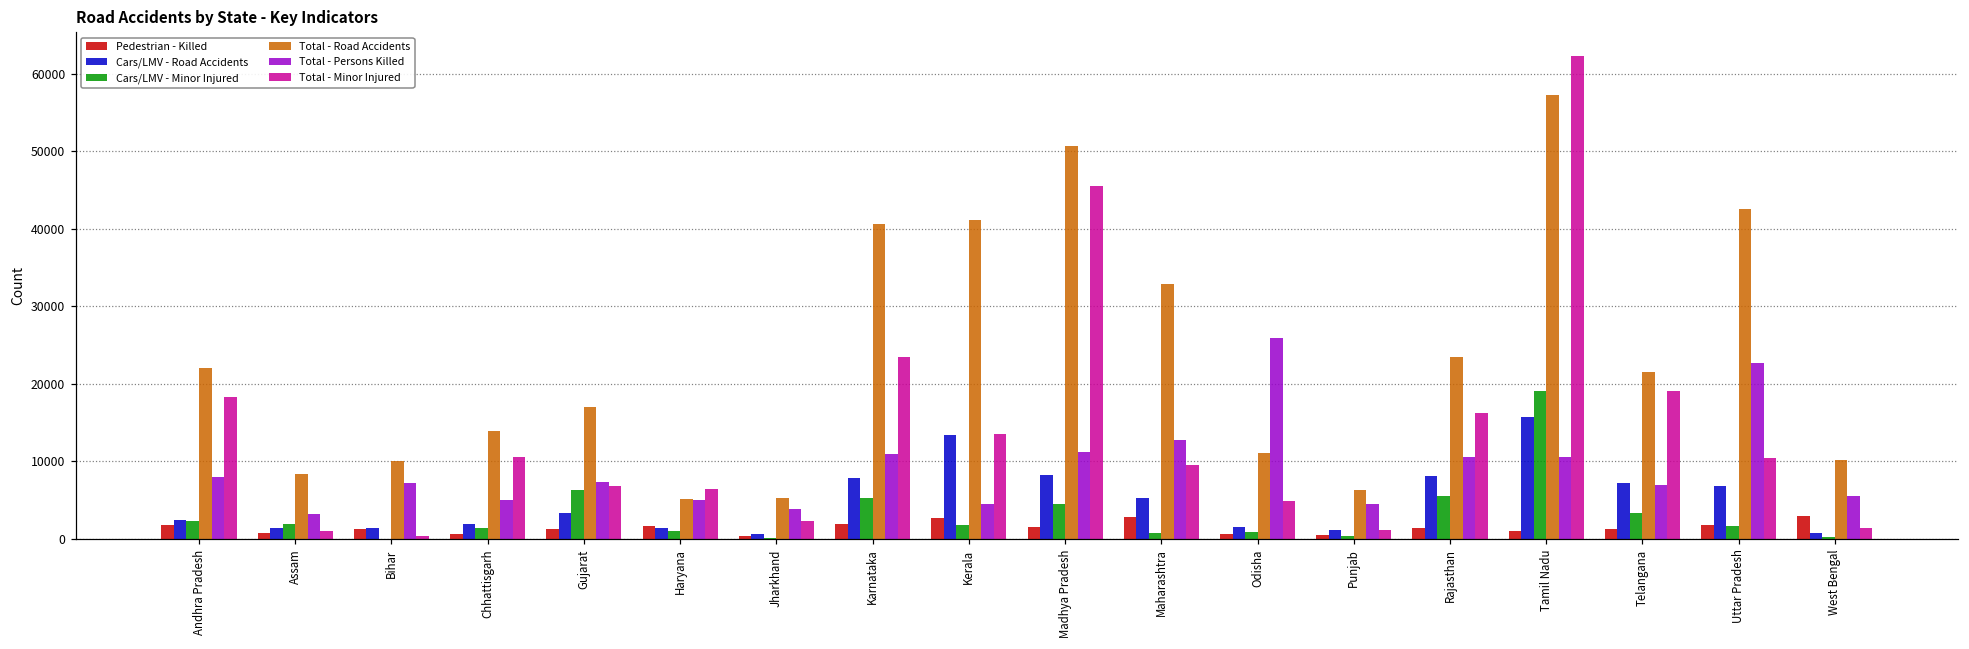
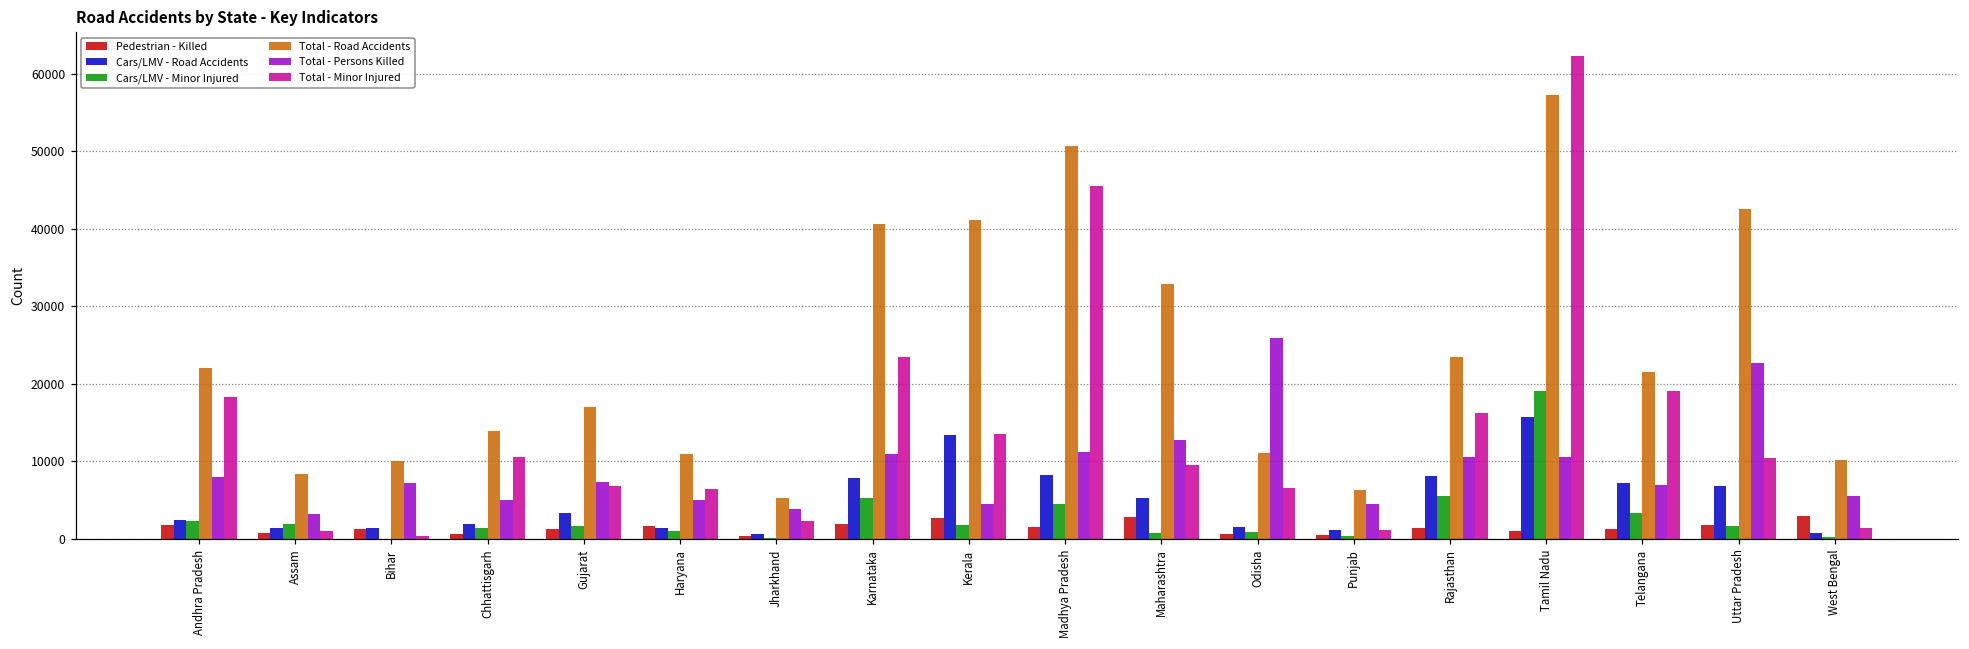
  {
    "Pedestrian - Killed": {
      "Andhra Pradesh": 2000,
      "Assam": 1000,
      "Bihar": 1000,
      "Chhattisgarh": 1000,
      "Gujarat": 1000,
      "Haryana": 2000,
      "Jharkhand": 0,
      "Karnataka": 2000,
      "Kerala": 3000,
      "Madhya Pradesh": 2000,
      "Maharashtra": 3000,
      "Odisha": 1000,
      "Punjab": 0,
      "Rajasthan": 1000,
      "Tamil Nadu": 1000,
      "Telangana": 1000,
      "Uttar Pradesh": 2000,
      "West Bengal": 3000
    },
    "Cars/LMV - Road Accidents": {
      "Andhra Pradesh": 2000,
      "Assam": 1000,
      "Bihar": 1000,
      "Chhattisgarh": 2000,
      "Gujarat": 3000,
      "Haryana": 1000,
      "Jharkhand": 1000,
      "Karnataka": 8000,
      "Kerala": 13000,
      "Madhya Pradesh": 8000,
      "Maharashtra": 5000,
      "Odisha": 2000,
      "Punjab": 1000,
      "Rajasthan": 8000,
      "Tamil Nadu": 16000,
      "Telangana": 7000,
      "Uttar Pradesh": 7000,
      "West Bengal": 1000
    },
    "Cars/LMV - Minor Injured": {
      "Andhra Pradesh": 2000,
      "Assam": 2000,
      "Chhattisgarh": 1000,
-     "Gujarat": 6000,
+     "Gujarat": 2000,
      "Haryana": 1000,
      "Karnataka": 5000,
      "Kerala": 2000,
      "Madhya Pradesh": 4000,
      "Maharashtra": 1000,
      "Odisha": 1000,
      "Rajasthan": 6000,
      "Tamil Nadu": 19000,
      "Telangana": 3000,
      "Uttar Pradesh": 2000
    },
    "Total - Road Accidents": {
      "Andhra Pradesh": 22000,
      "Assam": 8000,
      "Bihar": 10000,
      "Chhattisgarh": 14000,
      "Gujarat": 17000,
-     "Haryana": 5000,
+     "Haryana": 11000,
      "Jharkhand": 5000,
      "Karnataka": 41000,
      "Kerala": 41000,
      "Madhya Pradesh": 51000,
      "Maharashtra": 33000,
      "Odisha": 11000,
      "Punjab": 6000,
      "Rajasthan": 23000,
      "Tamil Nadu": 57000,
      "Telangana": 22000,
      "Uttar Pradesh": 43000,
      "West Bengal": 10000
    },
    "Total - Persons Killed": {
      "Andhra Pradesh": 8000,
      "Assam": 3000,
      "Bihar": 7000,
      "Chhattisgarh": 5000,
      "Gujarat": 7000,
      "Haryana": 5000,
      "Jharkhand": 4000,
      "Karnataka": 11000,
      "Kerala": 4000,
      "Madhya Pradesh": 11000,
      "Maharashtra": 13000,
      "Odisha": 26000,
      "Punjab": 5000,
      "Rajasthan": 11000,
      "Tamil Nadu": 11000,
      "Telangana": 7000,
      "Uttar Pradesh": 23000,
      "West Bengal": 6000
    },
    "Total - Minor Injured": {
      "Andhra Pradesh": 18000,
      "Assam": 1000,
      "Chhattisgarh": 11000,
      "Gujarat": 7000,
      "Haryana": 6000,
      "Jharkhand": 2000,
      "Karnataka": 23000,
      "Kerala": 13000,
      "Madhya Pradesh": 46000,
      "Maharashtra": 9000,
-     "Odisha": 5000,
+     "Odisha": 7000,
      "Punjab": 1000,
      "Rajasthan": 16000,
      "Tamil Nadu": 62000,
      "Telangana": 19000,
      "Uttar Pradesh": 10000,
      "West Bengal": 1000
    }
  }
